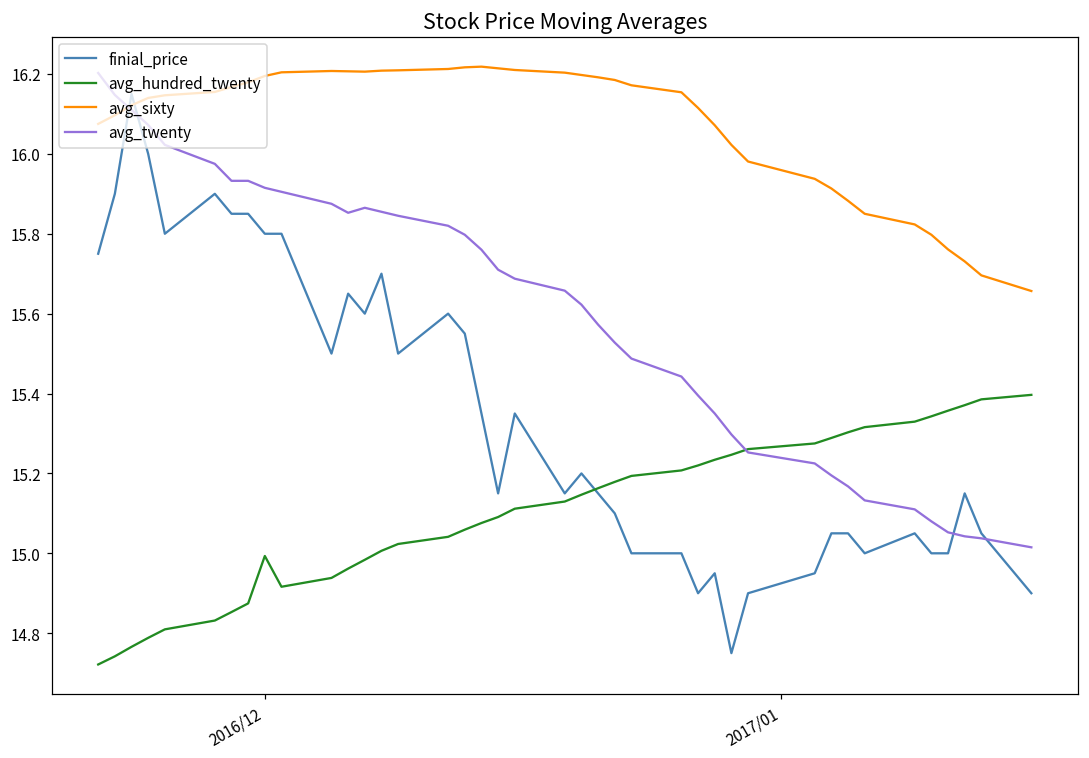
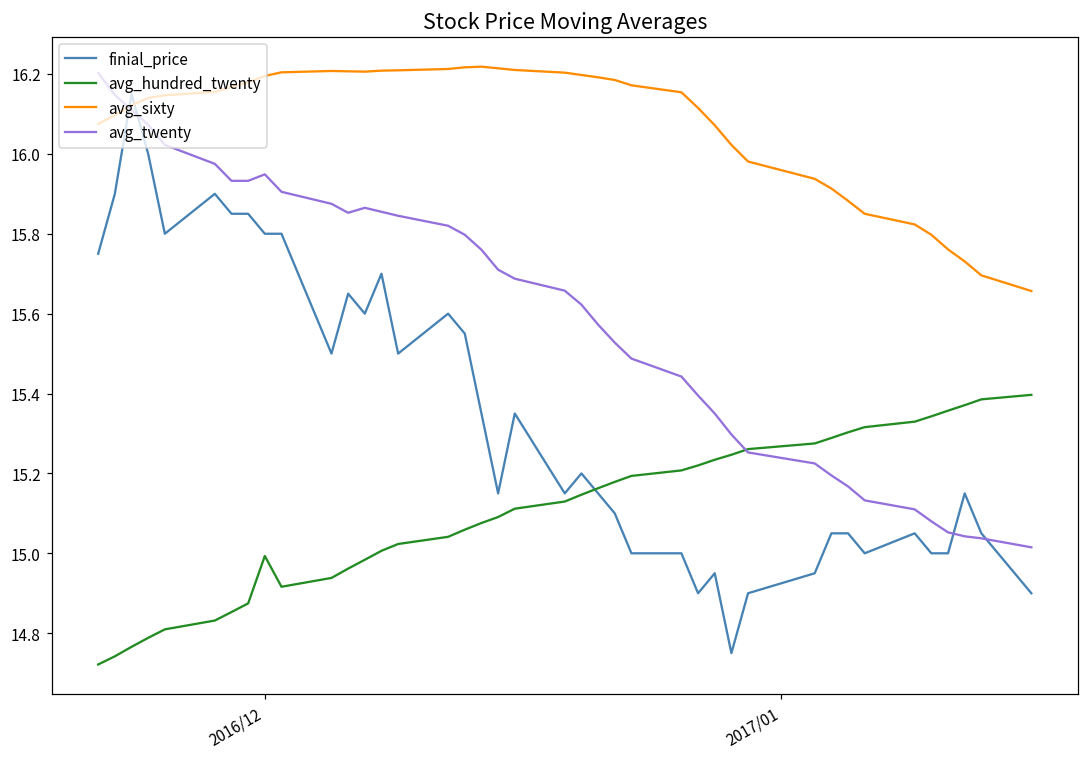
  {
    "finial_price": {
      "2016/12": 15.80
    },
    "avg_hundred_twenty": {
      "2016/12": 14.99
    },
    "avg_twenty": {
-     "2016/12": 15.91
+     "2016/12": 15.95
    }
  }
